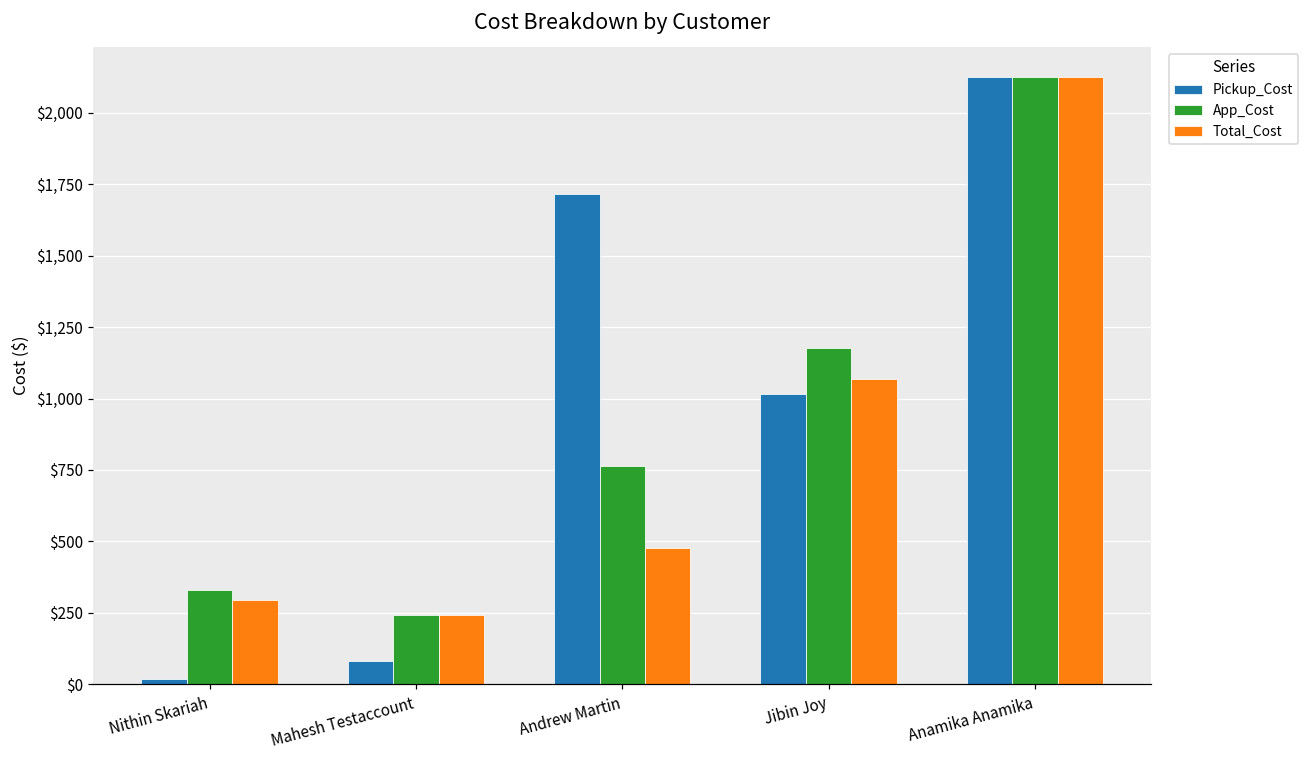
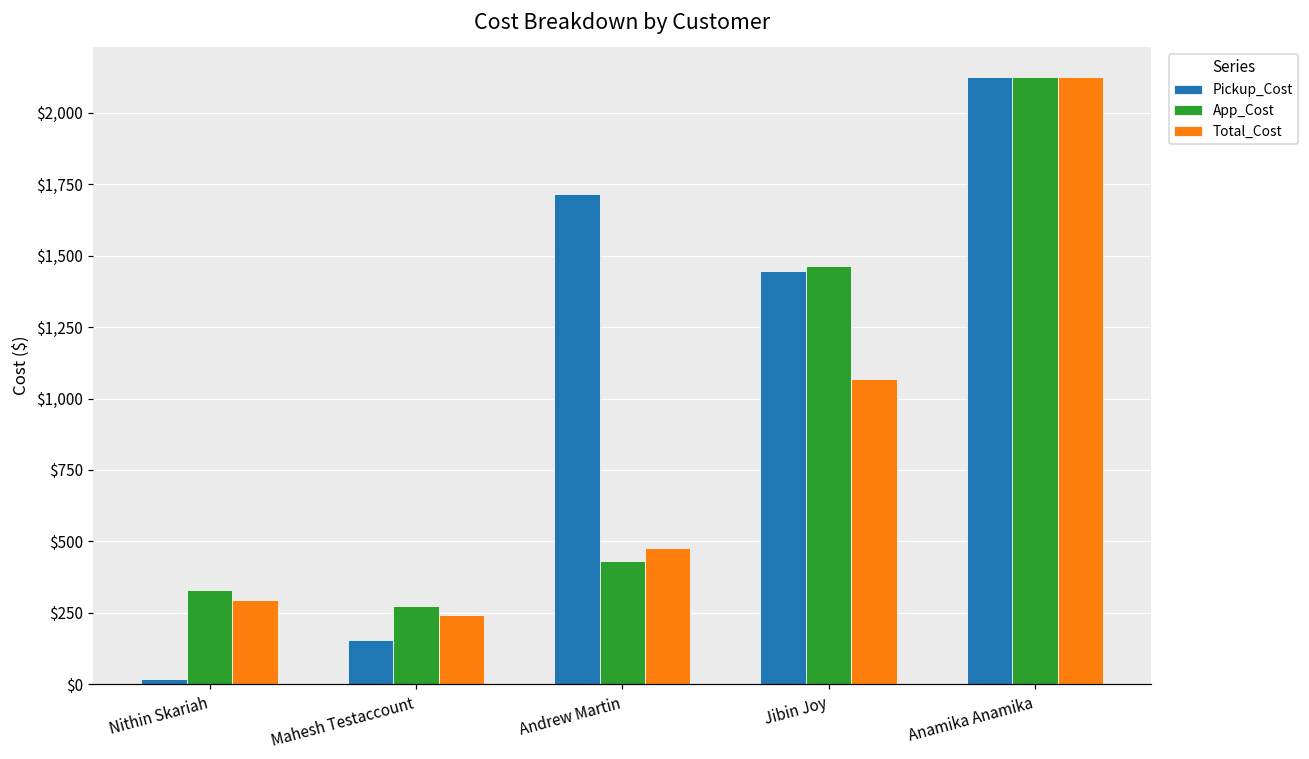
  {
    "Pickup_Cost": {
      "Nithin Skariah": "$20",
-     "Mahesh Testaccount": "$80",
+     "Mahesh Testaccount": "$160",
      "Andrew Martin": "$1,720",
-     "Jibin Joy": "$1,010",
+     "Jibin Joy": "$1,450",
      "Anamika Anamika": "$2,120"
    },
    "App_Cost": {
      "Nithin Skariah": "$330",
-     "Mahesh Testaccount": "$240",
-     "Andrew Martin": "$760",
-     "Jibin Joy": "$1,180",
+     "Mahesh Testaccount": "$280",
+     "Andrew Martin": "$430",
+     "Jibin Joy": "$1,470",
      "Anamika Anamika": "$2,120"
    },
    "Total_Cost": {
      "Nithin Skariah": "$300",
      "Mahesh Testaccount": "$240",
      "Andrew Martin": "$480",
      "Jibin Joy": "$1,070",
      "Anamika Anamika": "$2,120"
    }
  }
